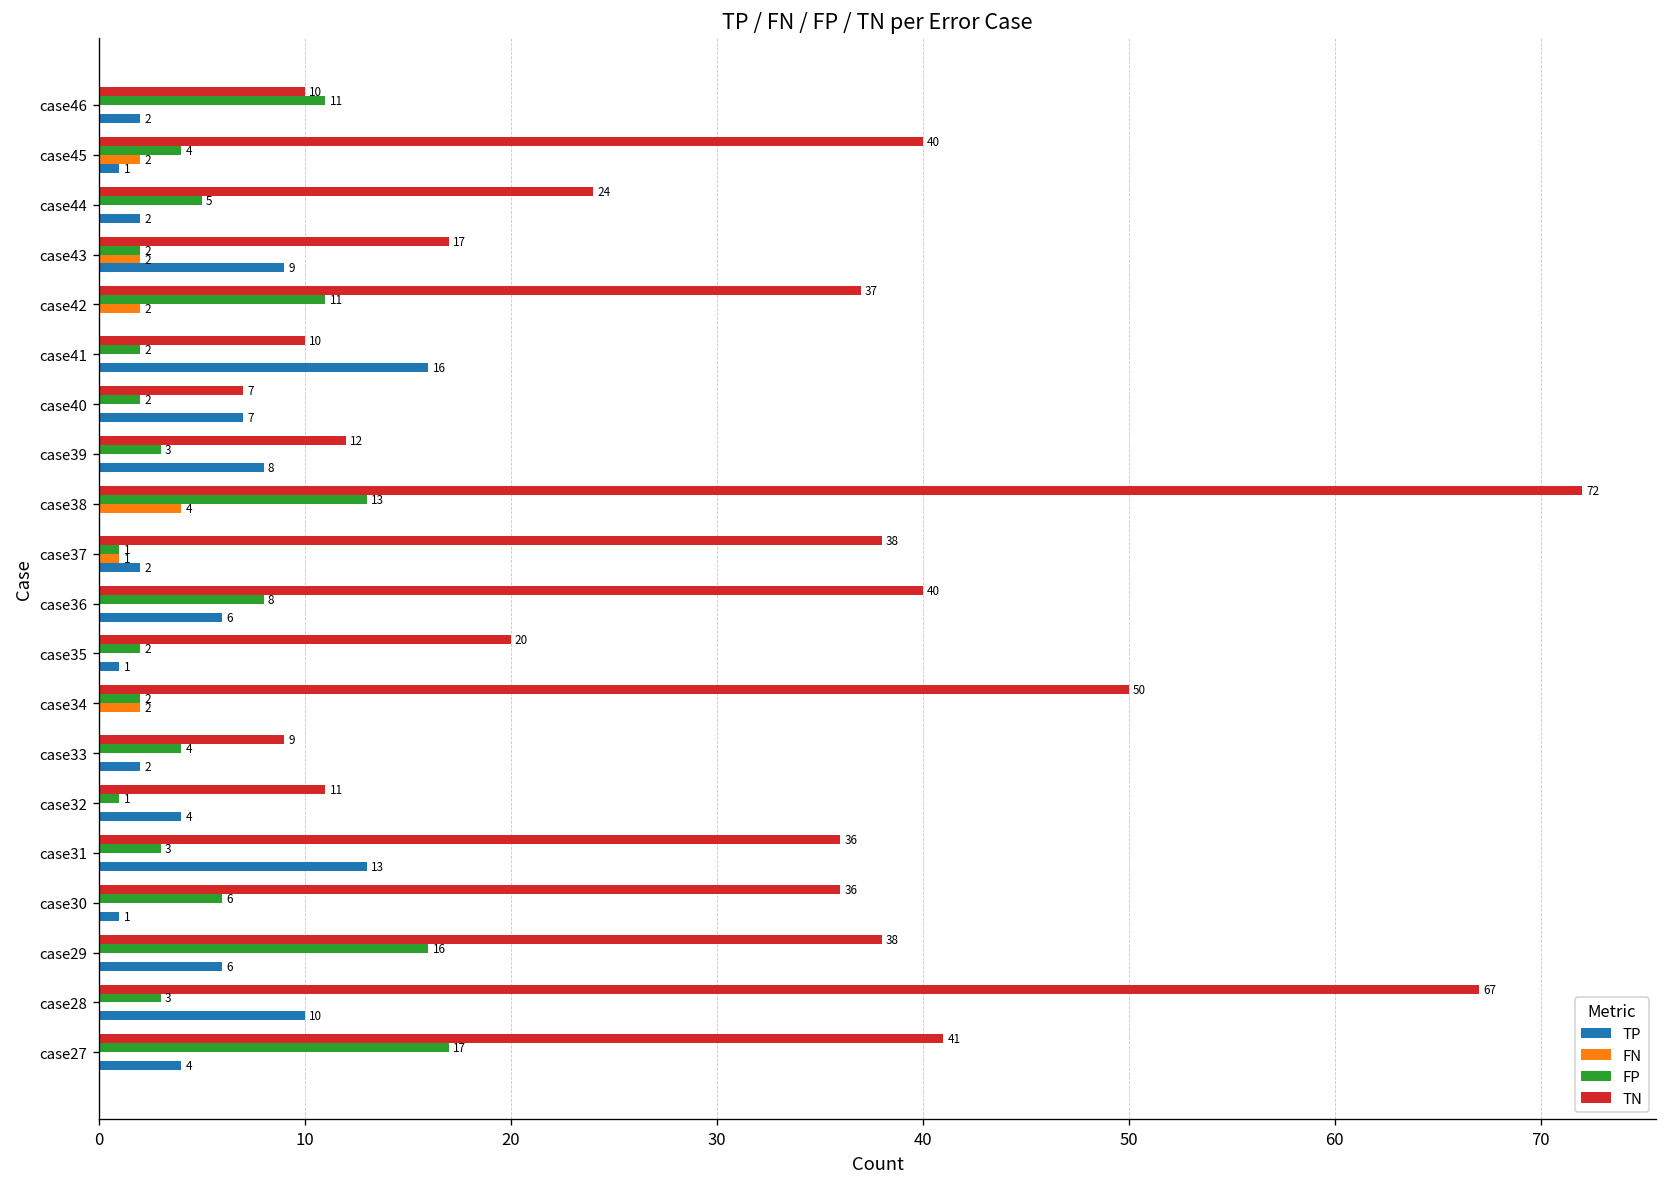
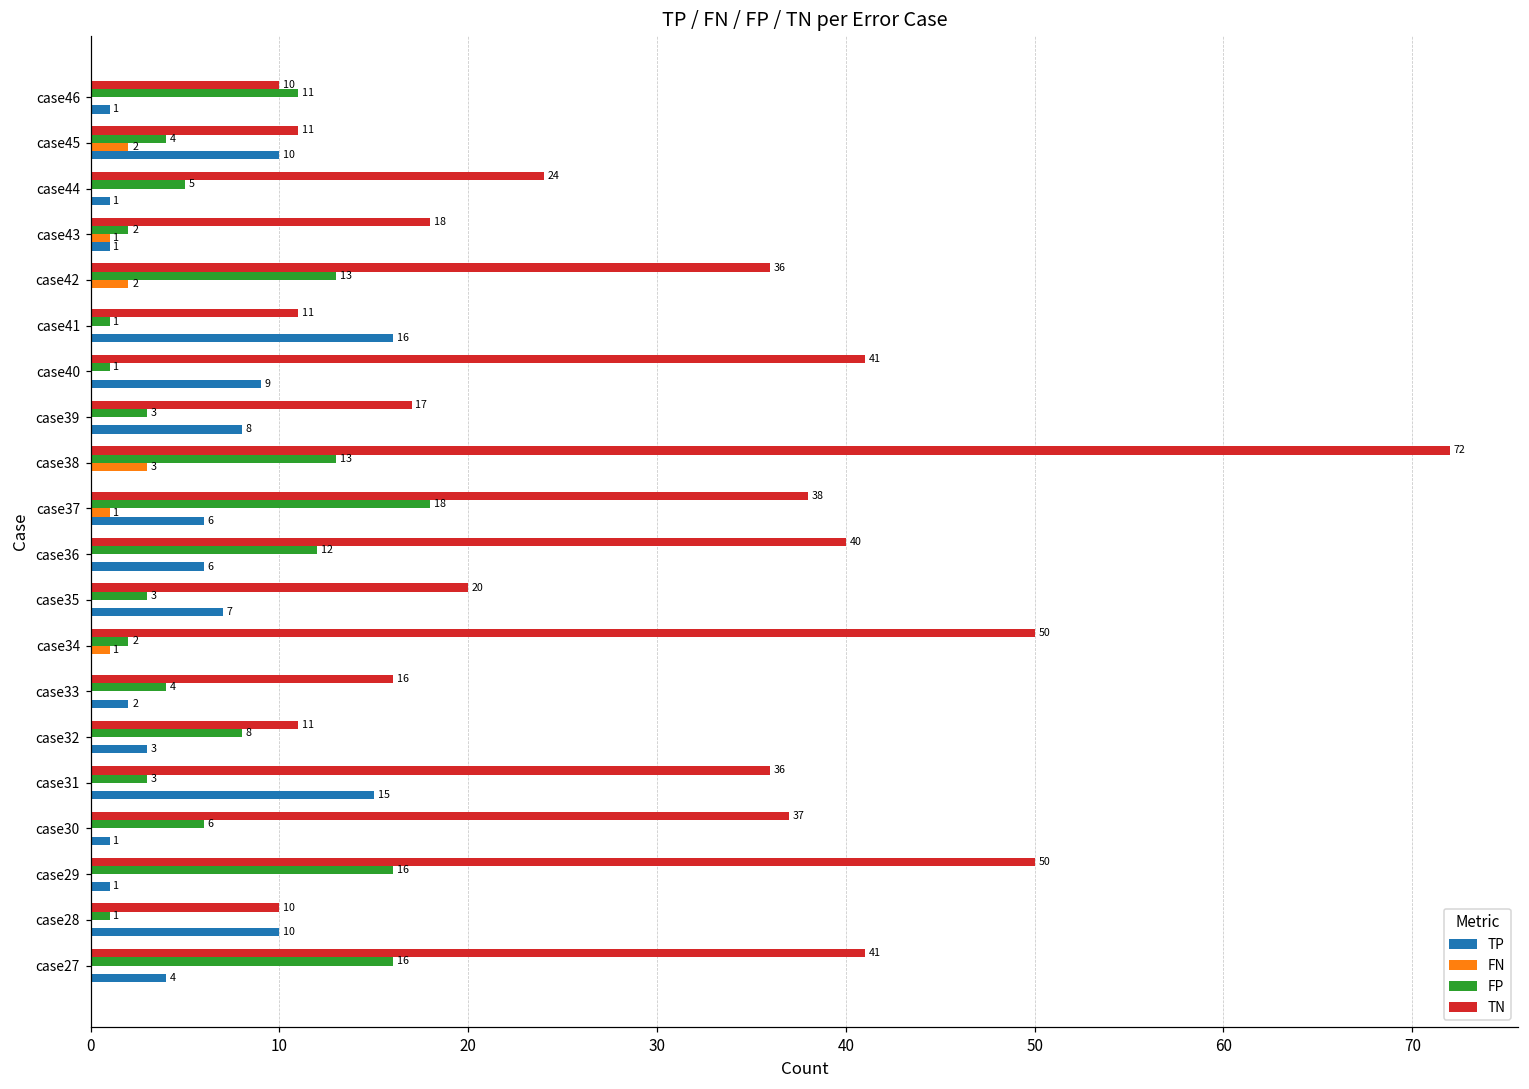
  {
    "TP": {
-     "case46": 2,
-     "case45": 1,
-     "case44": 2,
-     "case43": 9,
+     "case46": 1,
+     "case45": 10,
+     "case44": 1,
+     "case43": 1,
      "case41": 16,
-     "case40": 7,
+     "case40": 9,
      "case39": 8,
-     "case37": 2,
+     "case37": 6,
      "case36": 6,
-     "case35": 1,
+     "case35": 7,
      "case33": 2,
-     "case32": 4,
-     "case31": 13,
+     "case32": 3,
+     "case31": 15,
      "case30": 1,
-     "case29": 6,
+     "case29": 1,
      "case28": 10,
      "case27": 4
    },
    "FN": {
      "case45": 2,
-     "case43": 2,
+     "case43": 1,
      "case42": 2,
-     "case38": 4,
-     "case34": 2
+     "case38": 3,
+     "case34": 1
    },
    "FP": {
      "case46": 11,
      "case45": 4,
      "case44": 5,
-     "case42": 11,
-     "case41": 2,
-     "case40": 2,
+     "case42": 13,
+     "case41": 1,
+     "case40": 1,
      "case39": 3,
      "case38": 13,
-     "case37": 1,
-     "case36": 8,
-     "case35": 2,
+     "case37": 18,
+     "case36": 12,
+     "case35": 3,
      "case33": 4,
-     "case32": 1,
+     "case32": 8,
      "case31": 3,
      "case30": 6,
      "case29": 16,
-     "case28": 3,
-     "case27": 17
+     "case28": 1,
+     "case27": 16
    },
    "TN": {
      "case46": 10,
-     "case45": 40,
+     "case45": 11,
      "case44": 24,
-     "case43": 17,
-     "case42": 37,
-     "case41": 10,
-     "case40": 7,
-     "case39": 12,
+     "case43": 18,
+     "case42": 36,
+     "case41": 11,
+     "case40": 41,
+     "case39": 17,
      "case38": 72,
      "case37": 38,
      "case36": 40,
      "case35": 20,
      "case34": 50,
-     "case33": 9,
+     "case33": 16,
      "case32": 11,
      "case31": 36,
-     "case30": 36,
-     "case29": 38,
-     "case28": 67,
+     "case30": 37,
+     "case29": 50,
+     "case28": 10,
      "case27": 41
    }
  }
